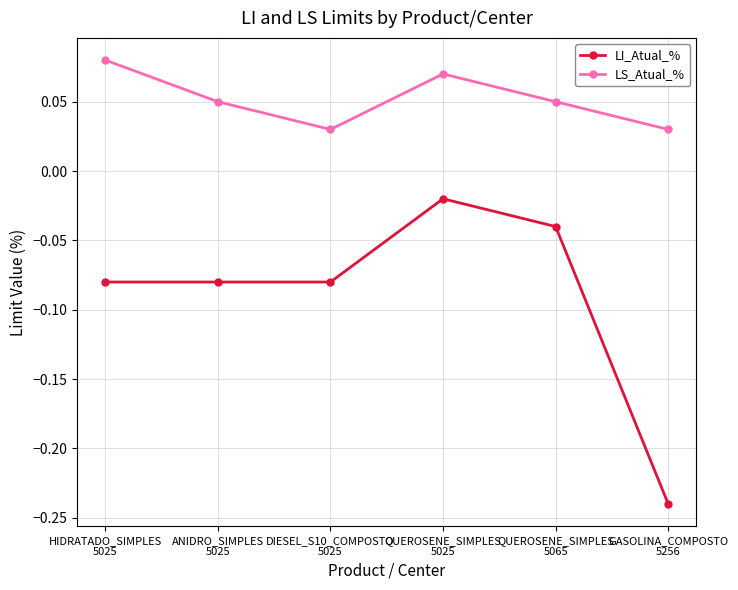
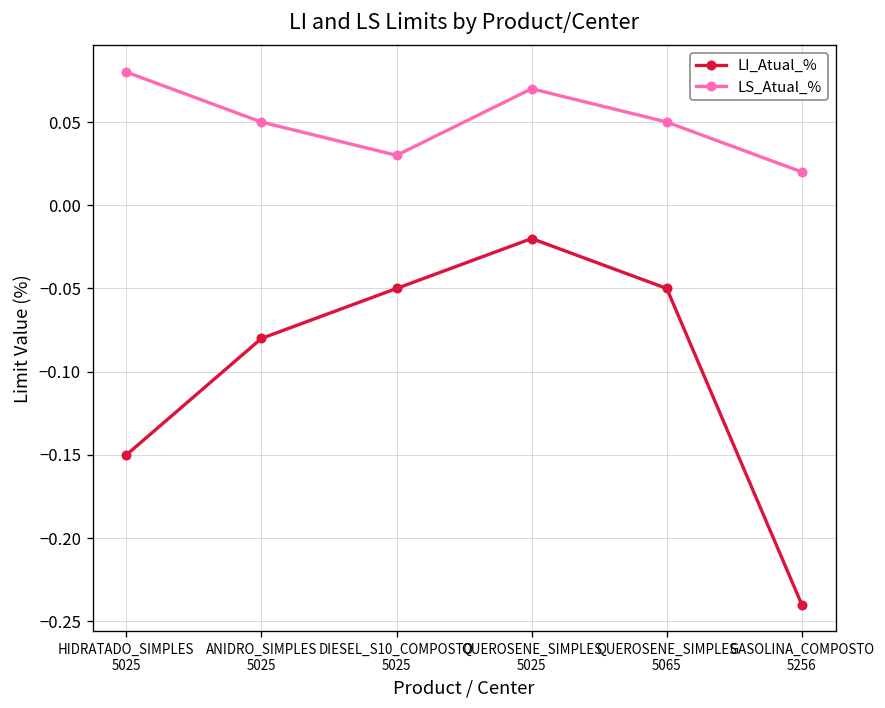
  {
    "LI_Atual_%": {
-     "HIDRATADO_SIMPLES 5025": -0.08,
+     "HIDRATADO_SIMPLES 5025": -0.15,
      "ANIDRO_SIMPLES 5025": -0.08,
-     "DIESEL_S10_COMPOSTO 5025": -0.08,
+     "DIESEL_S10_COMPOSTO 5025": -0.05,
      "QUEROSENE_SIMPLES 5025": -0.02,
-     "QUEROSENE_SIMPLES 5065": -0.04,
+     "QUEROSENE_SIMPLES 5065": -0.05,
      "GASOLINA_COMPOSTO 5256": -0.24
    },
    "LS_Atual_%": {
      "HIDRATADO_SIMPLES 5025": 0.08,
      "ANIDRO_SIMPLES 5025": 0.05,
      "DIESEL_S10_COMPOSTO 5025": 0.03,
      "QUEROSENE_SIMPLES 5025": 0.07,
      "QUEROSENE_SIMPLES 5065": 0.05,
-     "GASOLINA_COMPOSTO 5256": 0.03
+     "GASOLINA_COMPOSTO 5256": 0.02
    }
  }
